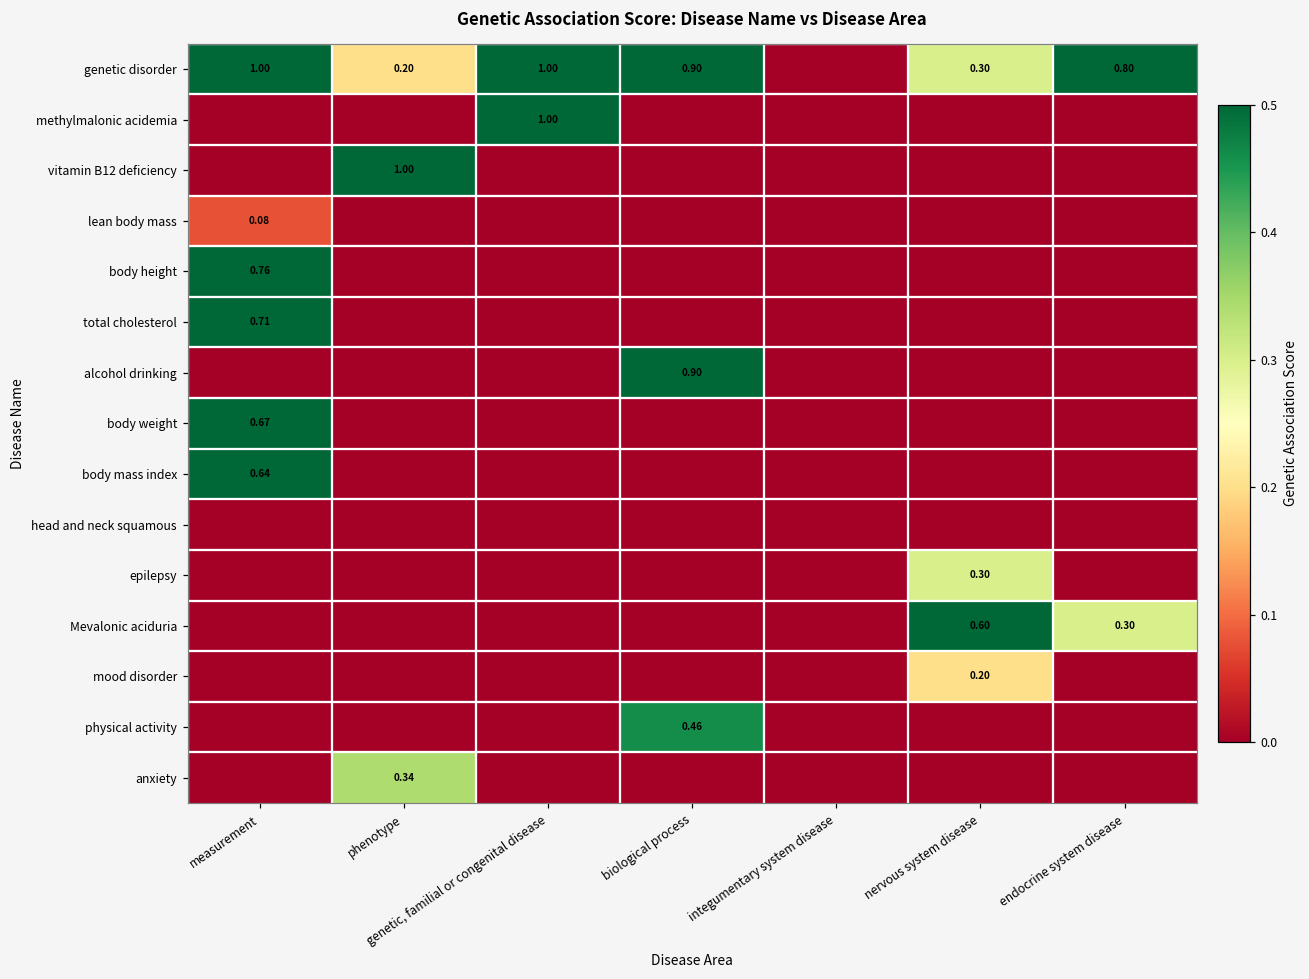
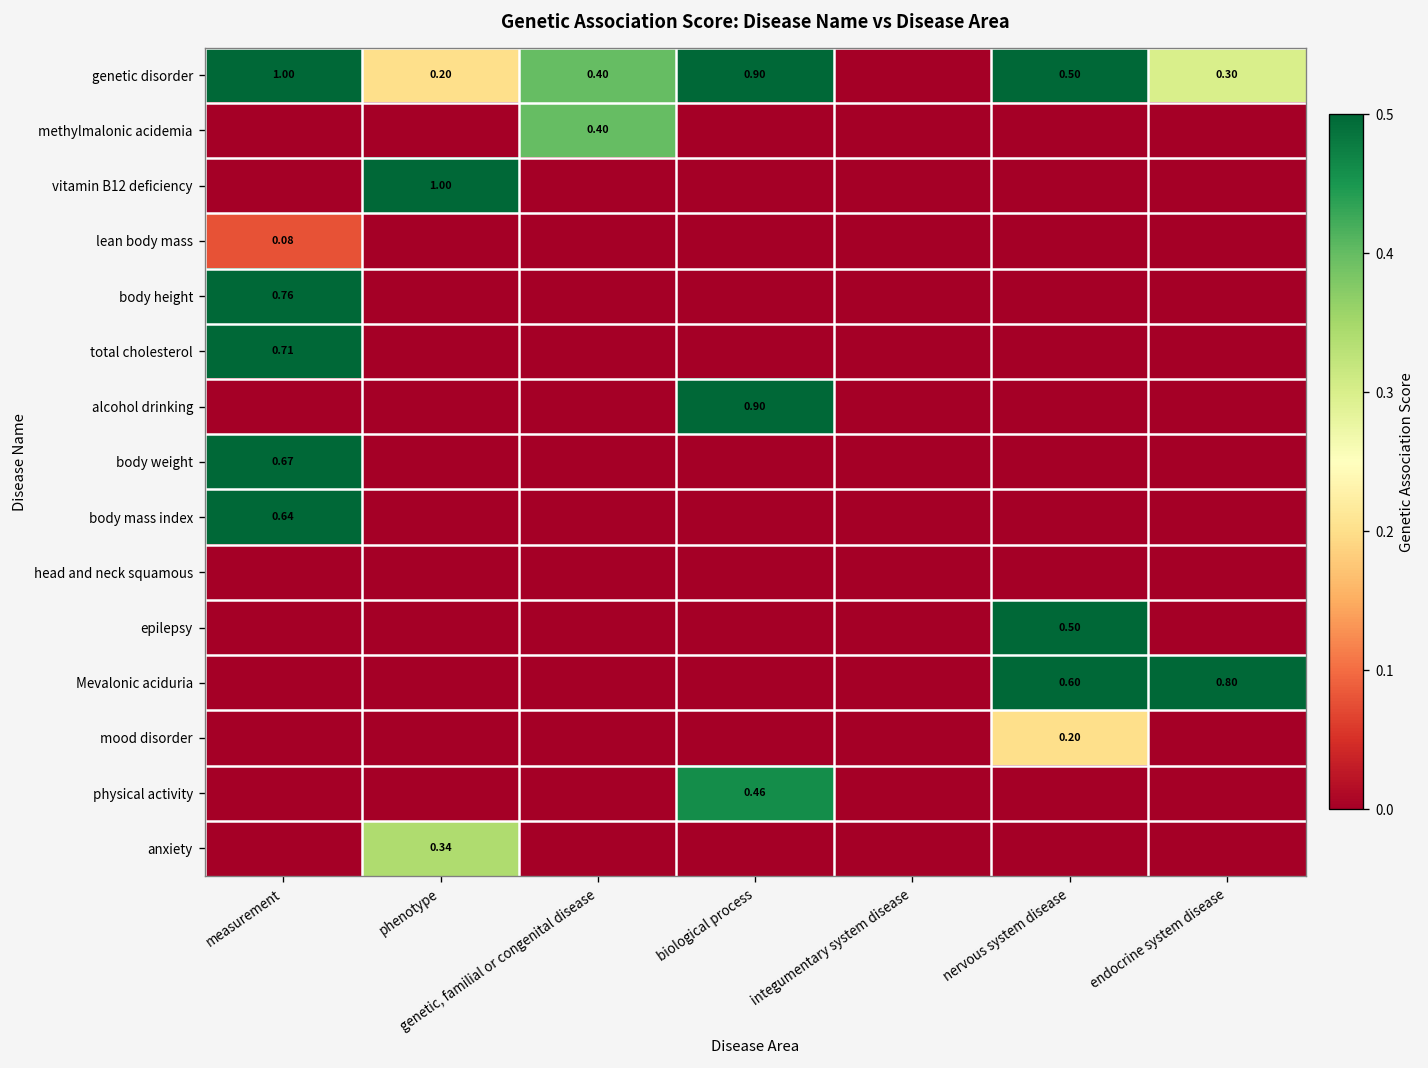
  {
    "genetic disorder": {
      "measurement": 1.00,
      "phenotype": 0.20,
-     "genetic, familial or congenital disease": 1.00,
+     "genetic, familial or congenital disease": 0.40,
      "biological process": 0.90,
-     "nervous system disease": 0.30,
-     "endocrine system disease": 0.80
+     "nervous system disease": 0.50,
+     "endocrine system disease": 0.30
    },
    "methylmalonic acidemia": {
-     "genetic, familial or congenital disease": 1.00
+     "genetic, familial or congenital disease": 0.40
    },
    "vitamin B12 deficiency": {
      "phenotype": 1.00
    },
    "lean body mass": {
      "measurement": 0.08
    },
    "body height": {
      "measurement": 0.76
    },
    "total cholesterol": {
      "measurement": 0.71
    },
    "alcohol drinking": {
      "biological process": 0.90
    },
    "body weight": {
      "measurement": 0.67
    },
    "body mass index": {
      "measurement": 0.64
    },
    "epilepsy": {
-     "nervous system disease": 0.30
+     "nervous system disease": 0.50
    },
    "Mevalonic aciduria": {
      "nervous system disease": 0.60,
-     "endocrine system disease": 0.30
+     "endocrine system disease": 0.80
    },
    "mood disorder": {
      "nervous system disease": 0.20
    },
    "physical activity": {
      "biological process": 0.46
    },
    "anxiety": {
      "phenotype": 0.34
    }
  }
